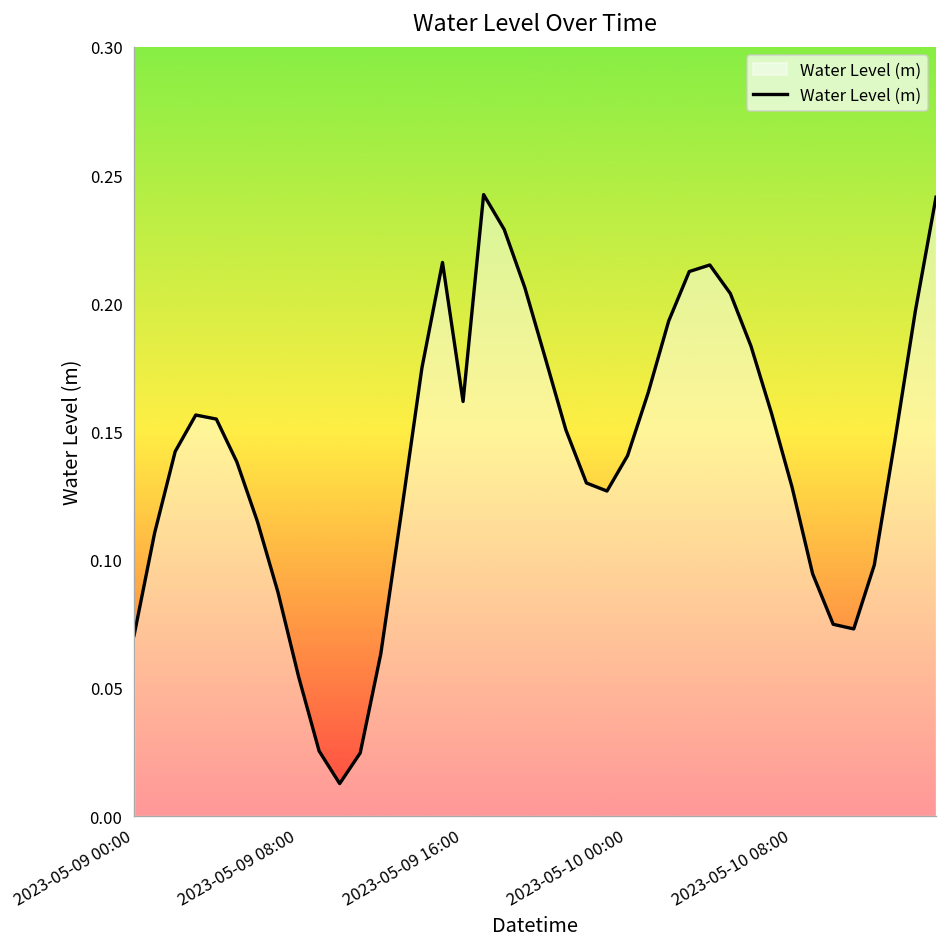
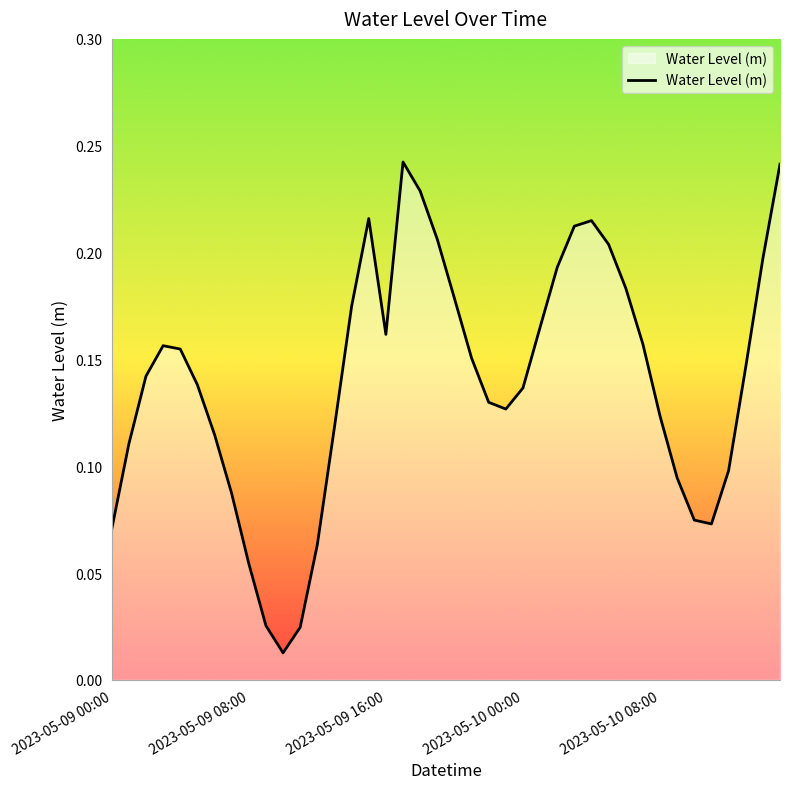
  {
    "2023-05-09 00:00": 0.070,
    "2023-05-09 08:00": 0.054,
    "2023-05-09 16:00": 0.162,
-   "2023-05-10 00:00": 0.141,
-   "2023-05-10 08:00": 0.128
+   "2023-05-10 00:00": 0.137,
+   "2023-05-10 08:00": 0.123
  }
